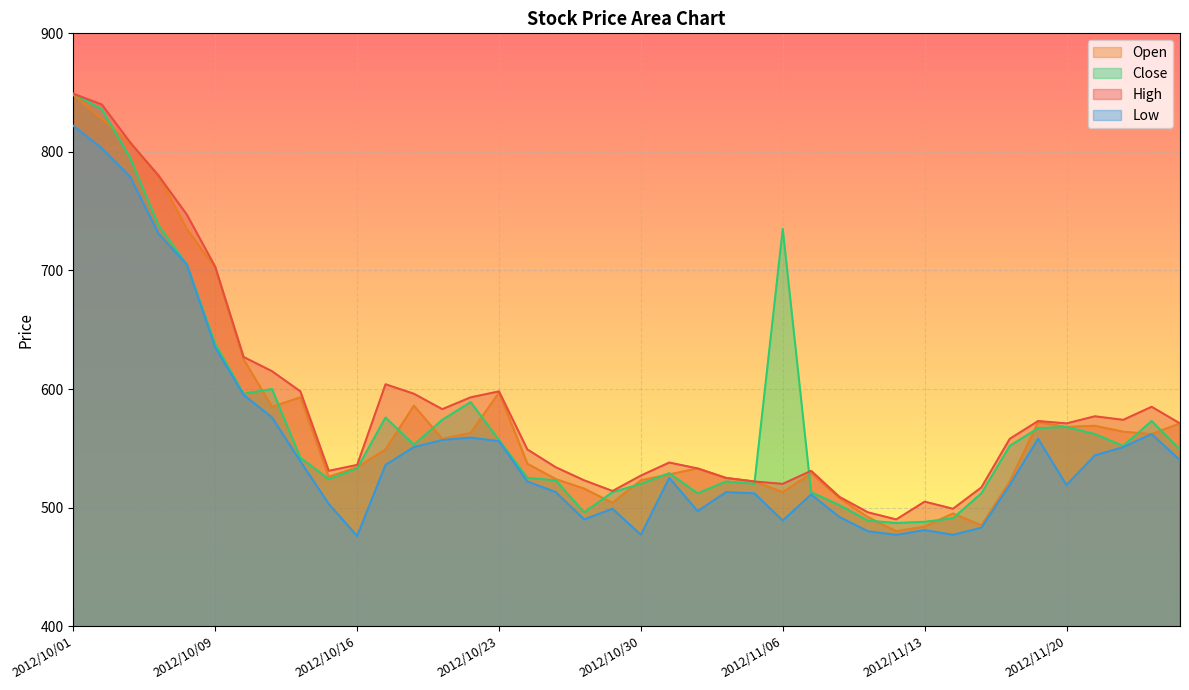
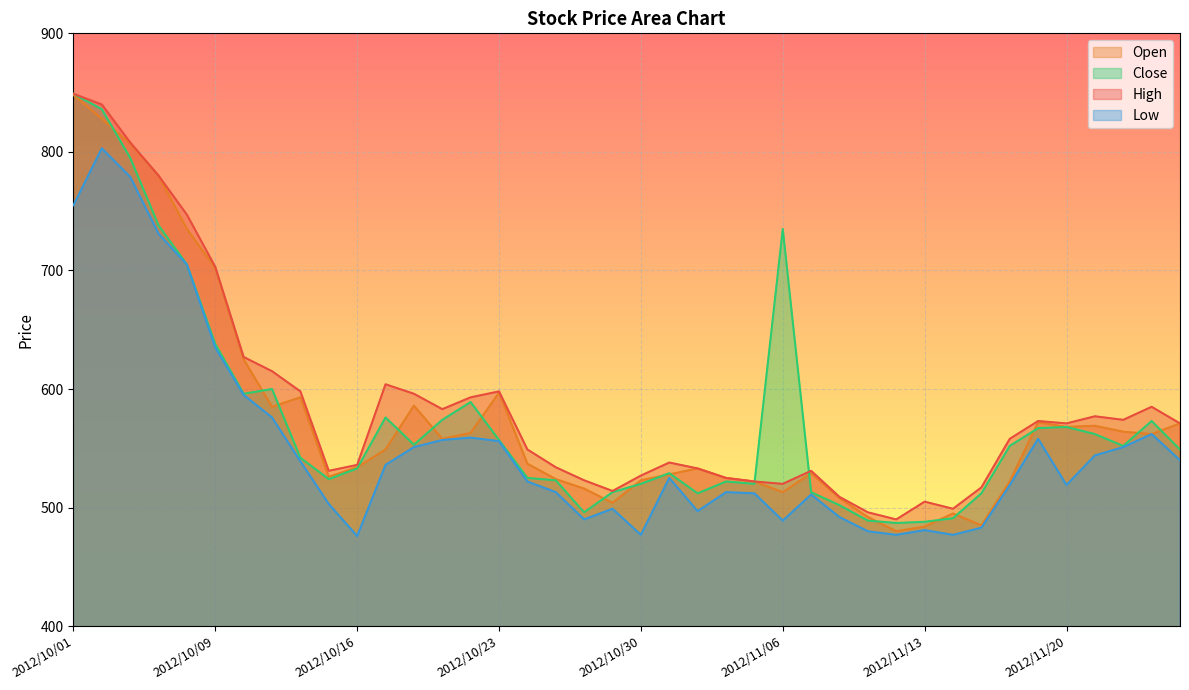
  {
    "Close": {
      "2012/10/09": 638,
      "2012/10/30": 520,
      "2012/11/06": 735,
      "2012/11/13": 488
    },
    "Low": {
-     "2012/10/01": 822,
+     "2012/10/01": 755,
      "2012/10/09": 635,
      "2012/10/16": 476,
      "2012/10/30": 477,
      "2012/11/06": 489,
      "2012/11/13": 481,
      "2012/11/20": 519
    }
  }
